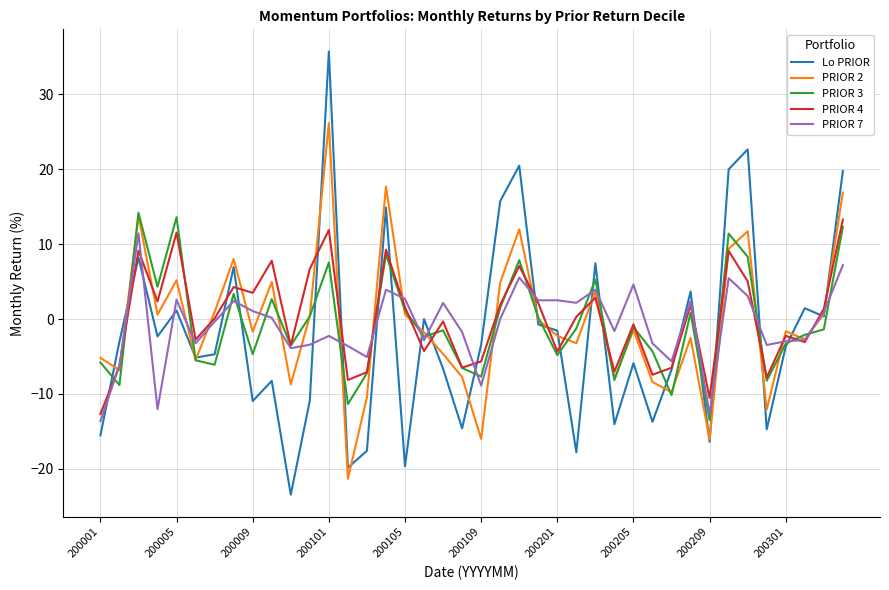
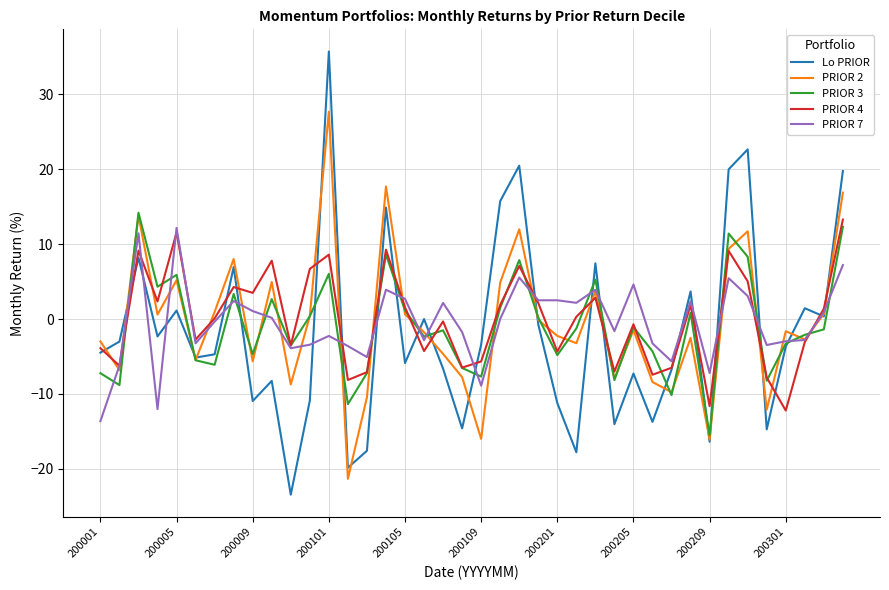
  {
    "Lo PRIOR": {
-     "200001": -16,
+     "200001": -4,
      "200005": 1,
      "200009": -11,
      "200101": 36,
-     "200105": -20,
+     "200105": -6,
      "200109": -3,
-     "200201": -2,
-     "200205": -6,
+     "200201": -11,
+     "200205": -7,
      "200301": -4
    },
    "PRIOR 2": {
-     "200001": -5,
+     "200001": -3,
      "200005": 5,
-     "200009": -2,
-     "200101": 26,
+     "200009": -6,
+     "200101": 28,
      "200105": 1,
      "200109": -16,
      "200201": -2,
      "200205": -1,
      "200301": -2
    },
    "PRIOR 3": {
-     "200001": -6,
-     "200005": 14,
+     "200001": -7,
+     "200005": 6,
      "200009": -5,
-     "200101": 8,
+     "200101": 6,
      "200105": 1,
      "200109": -8,
      "200201": -5,
      "200205": -1,
-     "200209": -13
+     "200209": -16
    },
    "PRIOR 4": {
-     "200001": -13,
+     "200001": -4,
      "200005": 12,
      "200009": 4,
-     "200101": 12,
+     "200101": 9,
      "200105": 2,
      "200109": -6,
      "200201": -4,
      "200205": -1,
-     "200209": -11,
-     "200301": -2
+     "200209": -12,
+     "200301": -12
    },
    "PRIOR 7": {
      "200001": -14,
-     "200005": 3,
+     "200005": 12,
      "200009": 1,
      "200101": -2,
      "200105": 3,
      "200109": -9,
      "200201": 3,
      "200205": 5,
-     "200209": -13
+     "200209": -7
    }
  }
